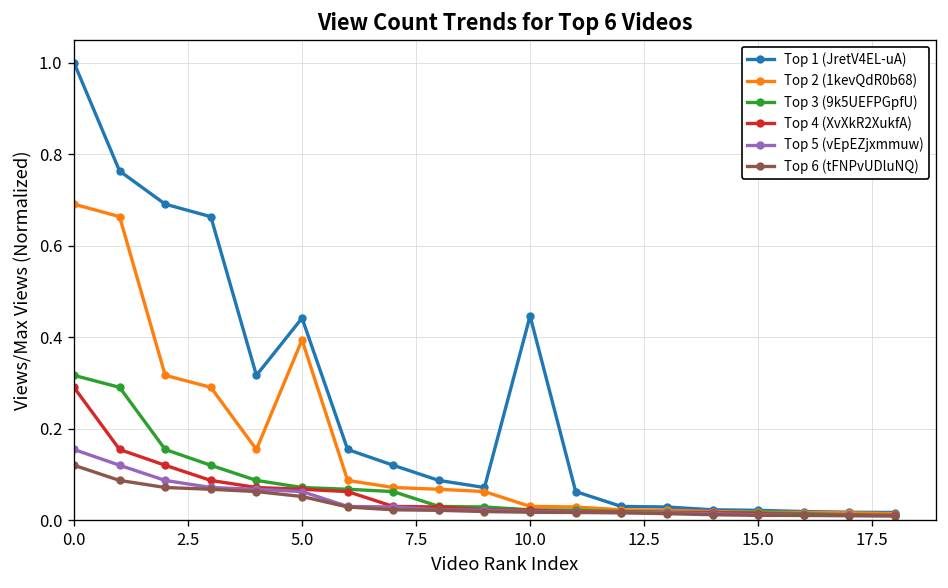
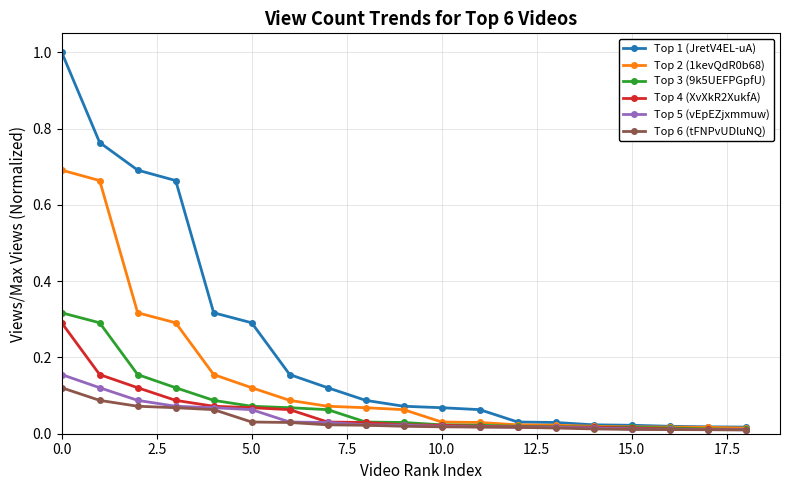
  {
    "Top 1 (JretV4EL-uA)": {
      "0.0": 1.00,
-     "5.0": 0.44,
-     "10.0": 0.45
+     "5.0": 0.29,
+     "10.0": 0.07
    },
    "Top 2 (1kevQdR0b68)": {
      "0.0": 0.69,
-     "5.0": 0.39,
+     "5.0": 0.12,
      "10.0": 0.03
    },
    "Top 3 (9k5UEFPGpfU)": {
      "0.0": 0.32
    },
    "Top 4 (XvXkR2XukfA)": {
      "0.0": 0.29
    },
    "Top 5 (vEpEZjxmmuw)": {
      "0.0": 0.16
    },
    "Top 6 (tFNPvUDluNQ)": {
      "0.0": 0.12,
-     "5.0": 0.05
+     "5.0": 0.03
    }
  }
